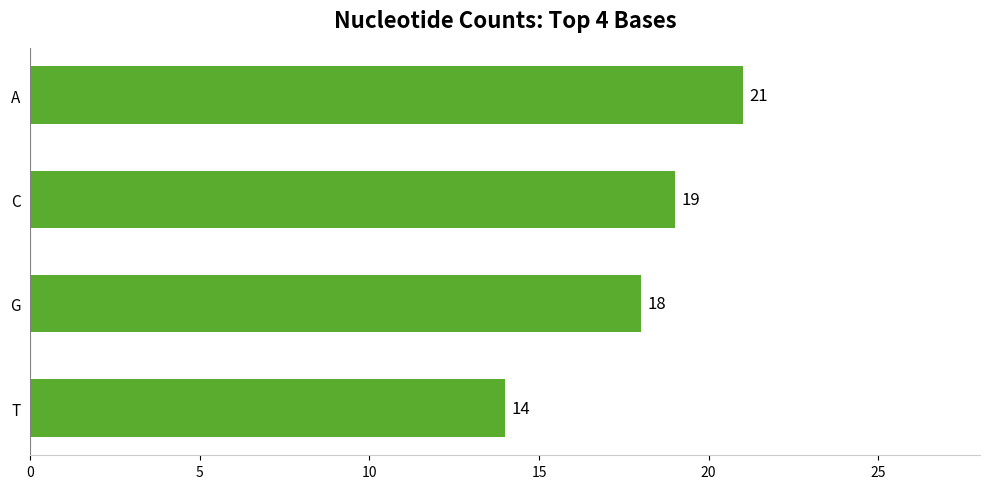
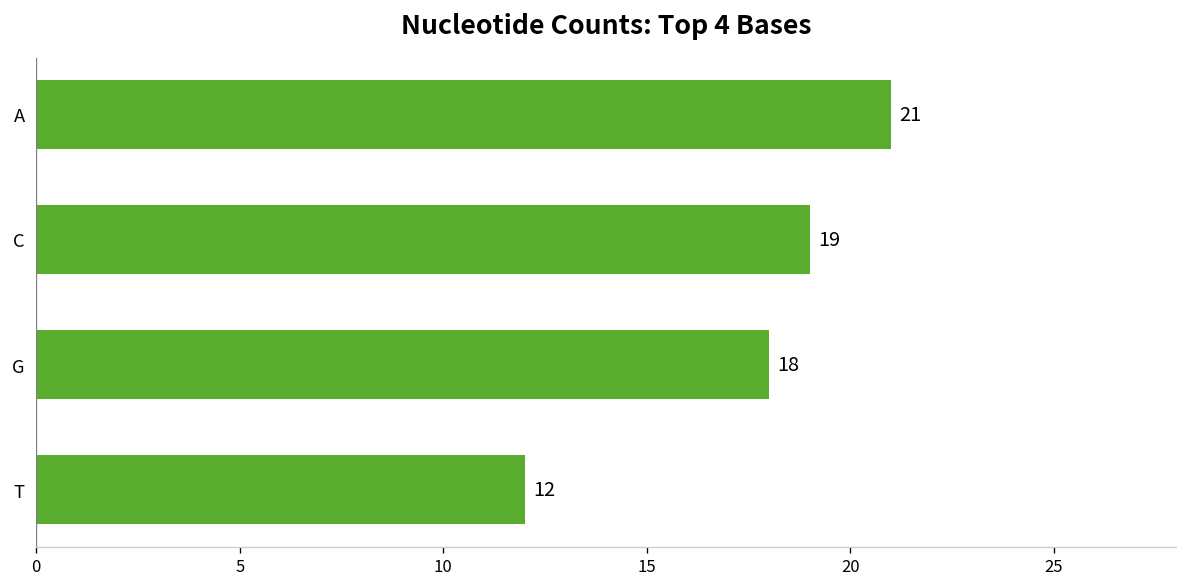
  {
    "A": 21,
    "C": 19,
    "G": 18,
-   "T": 14
+   "T": 12
  }
